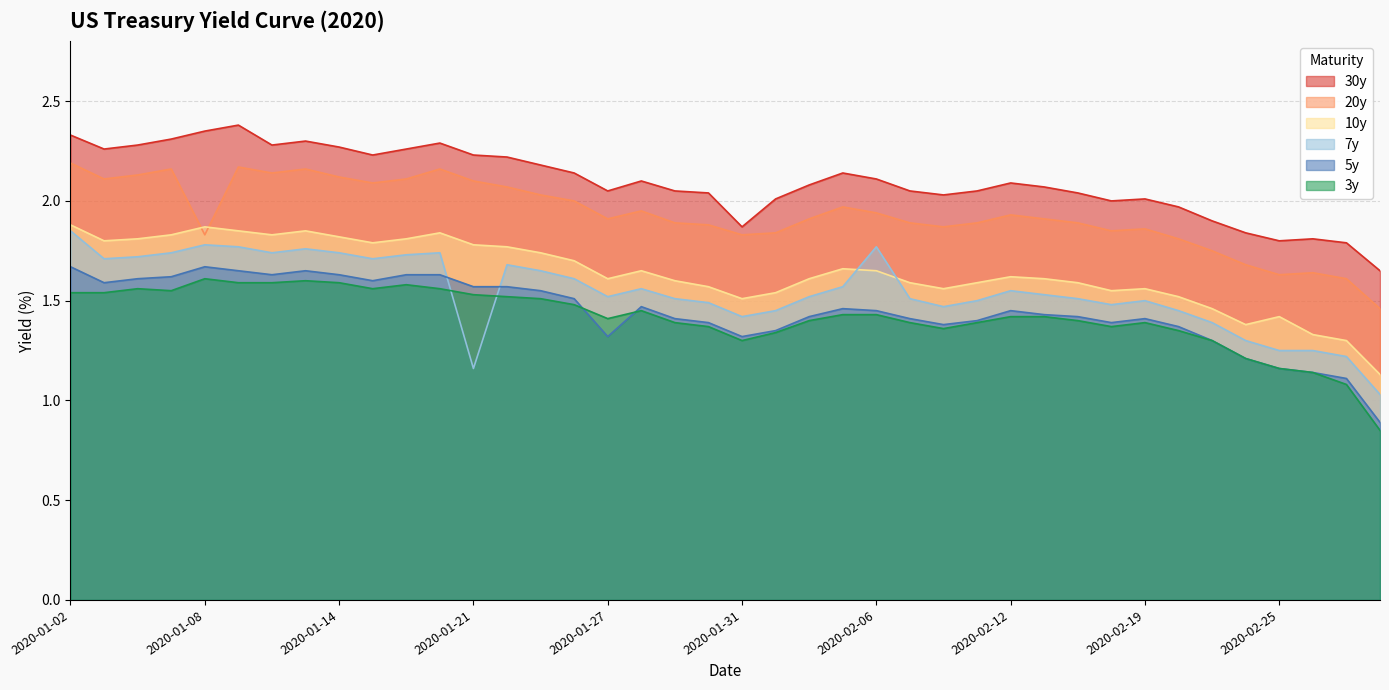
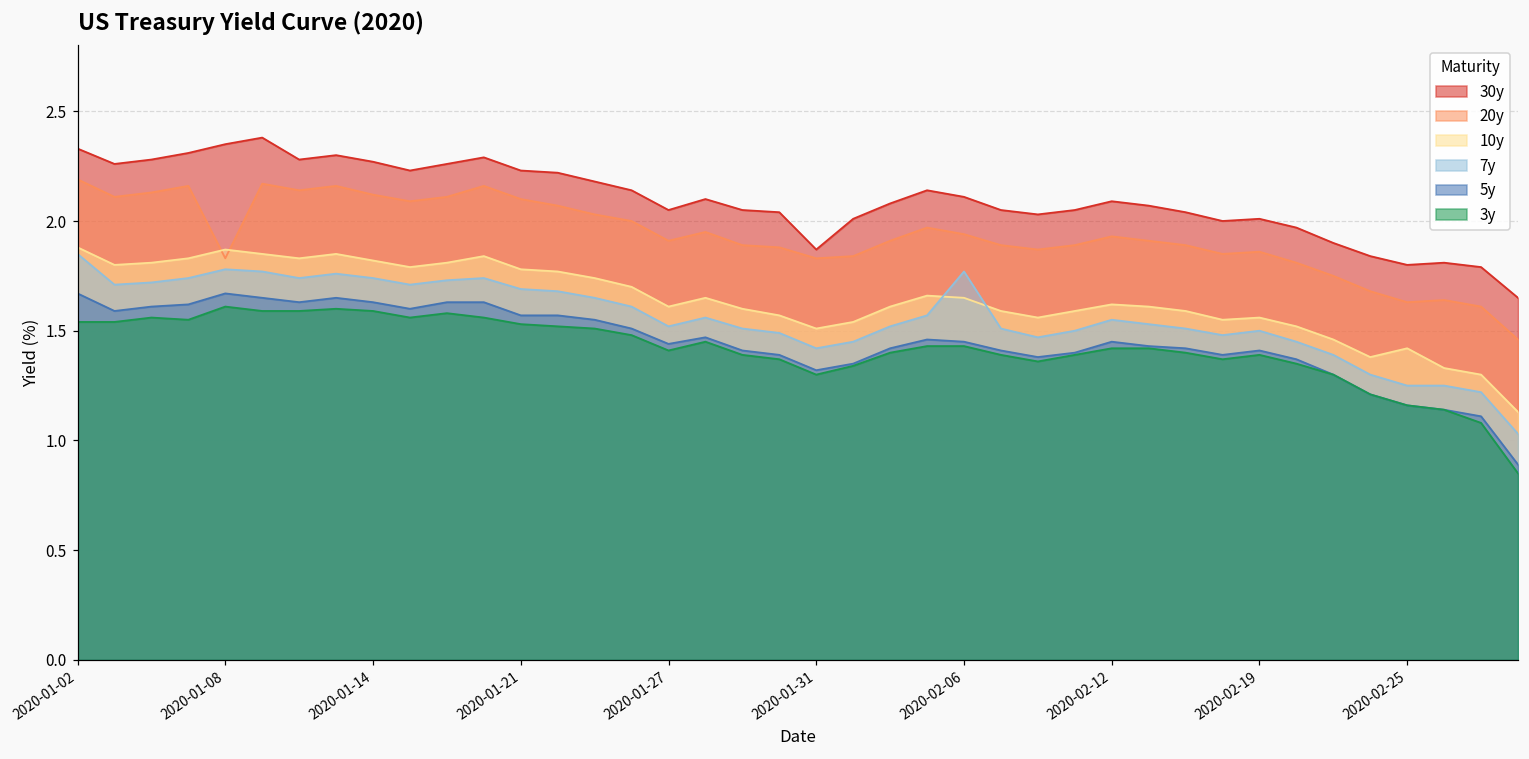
  {
    "30y": {
      "2020-01-02": 2.33,
      "2020-01-08": 2.35,
      "2020-01-14": 2.27,
      "2020-01-21": 2.23,
      "2020-01-27": 2.05,
      "2020-01-31": 1.87,
      "2020-02-06": 2.11,
      "2020-02-12": 2.09,
      "2020-02-19": 2.01,
      "2020-02-25": 1.80
    },
    "20y": {
      "2020-01-02": 2.19,
      "2020-01-08": 1.83,
      "2020-01-14": 2.12,
      "2020-01-21": 2.10,
      "2020-01-27": 1.91,
      "2020-01-31": 1.83,
      "2020-02-06": 1.94,
      "2020-02-12": 1.93,
      "2020-02-19": 1.86,
      "2020-02-25": 1.63
    },
    "10y": {
      "2020-01-02": 1.88,
      "2020-01-08": 1.87,
      "2020-01-14": 1.82,
      "2020-01-21": 1.78,
      "2020-01-27": 1.61,
      "2020-01-31": 1.51,
      "2020-02-06": 1.65,
      "2020-02-12": 1.62,
      "2020-02-19": 1.56,
      "2020-02-25": 1.42
    },
    "7y": {
      "2020-01-02": 1.85,
      "2020-01-08": 1.78,
      "2020-01-14": 1.74,
-     "2020-01-21": 1.16,
+     "2020-01-21": 1.69,
      "2020-01-27": 1.52,
      "2020-01-31": 1.42,
      "2020-02-06": 1.77,
      "2020-02-12": 1.55,
      "2020-02-19": 1.50,
      "2020-02-25": 1.25
    },
    "5y": {
      "2020-01-02": 1.67,
      "2020-01-08": 1.67,
      "2020-01-14": 1.63,
      "2020-01-21": 1.57,
-     "2020-01-27": 1.32,
+     "2020-01-27": 1.44,
      "2020-01-31": 1.32,
      "2020-02-06": 1.45,
      "2020-02-12": 1.45,
      "2020-02-19": 1.41
    },
    "3y": {
      "2020-01-02": 1.54,
      "2020-01-08": 1.61,
      "2020-01-14": 1.59,
      "2020-01-21": 1.53,
      "2020-01-27": 1.41,
      "2020-01-31": 1.30,
      "2020-02-06": 1.43,
      "2020-02-12": 1.42,
      "2020-02-19": 1.39
    }
  }
